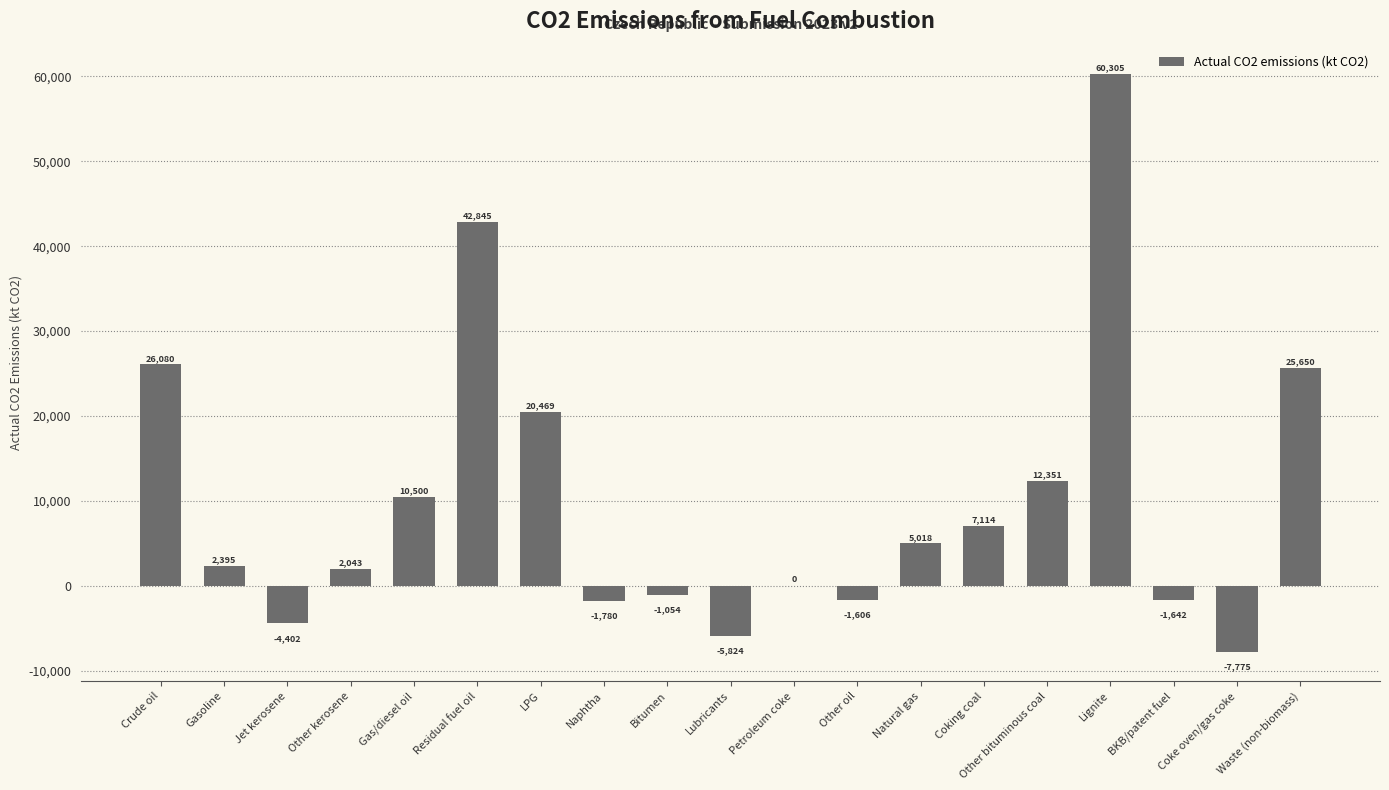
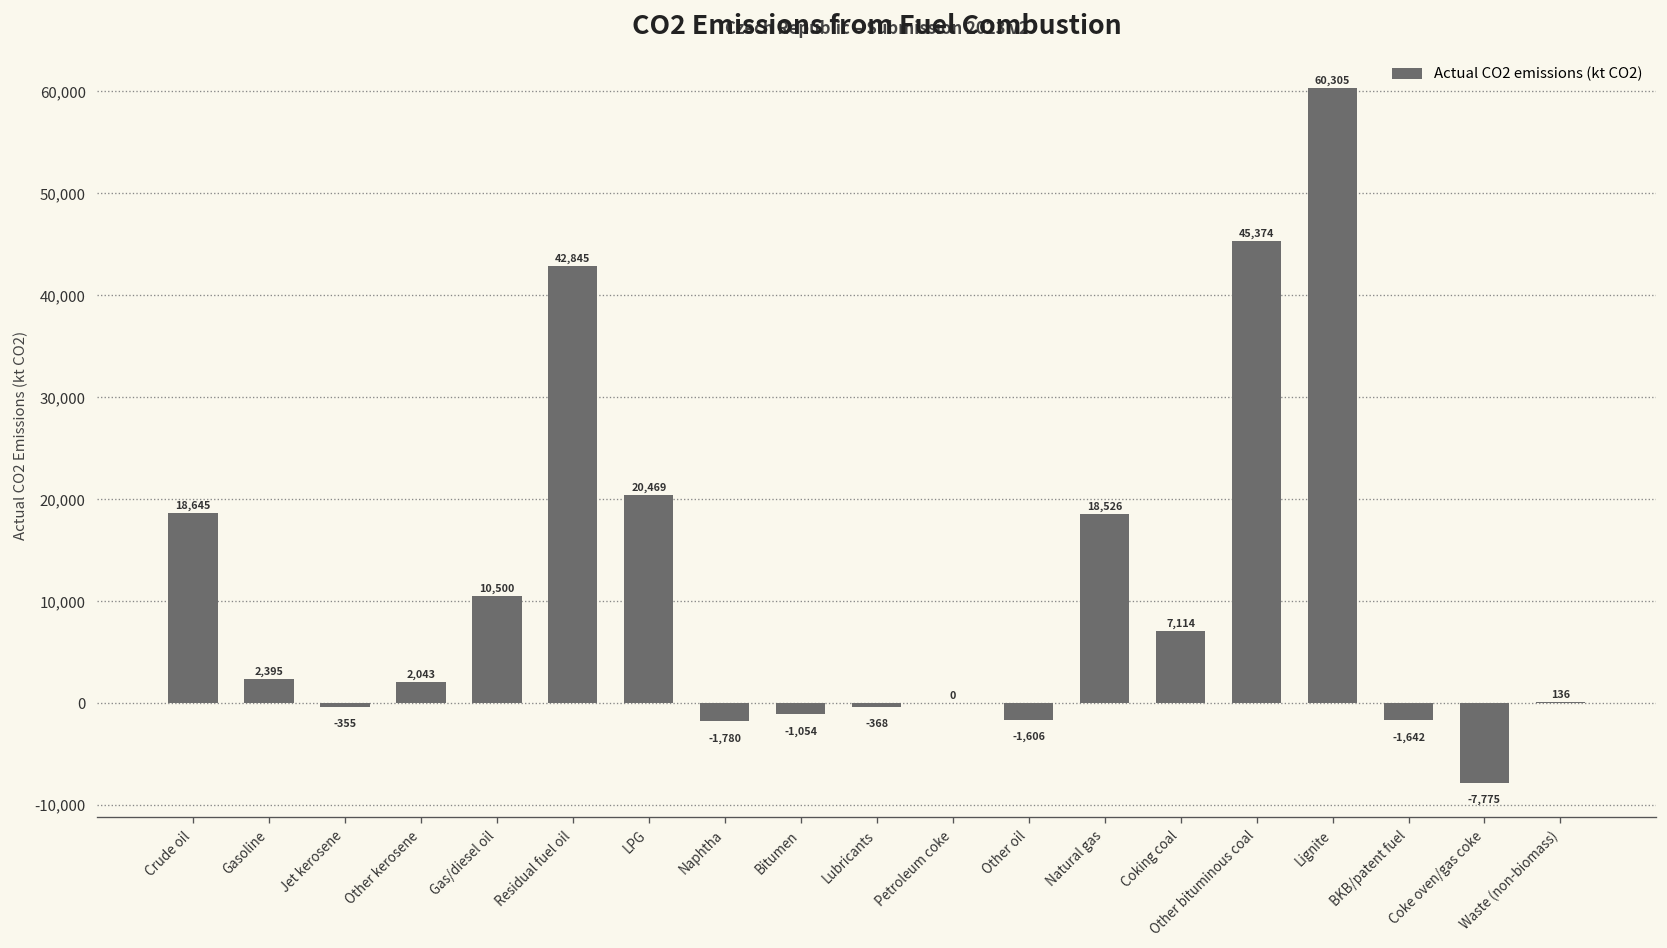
  {
-   "Crude oil": "26,080",
+   "Crude oil": "18,645",
    "Gasoline": "2,395",
-   "Jet kerosene": "-4,402",
+   "Jet kerosene": "-355",
    "Other kerosene": "2,043",
    "Gas/diesel oil": "10,500",
    "Residual fuel oil": "42,845",
    "LPG": "20,469",
    "Naphtha": "-1,780",
    "Bitumen": "-1,054",
-   "Lubricants": "-5,824",
+   "Lubricants": "-368",
    "Petroleum coke": "0",
    "Other oil": "-1,606",
-   "Natural gas": "5,018",
+   "Natural gas": "18,526",
    "Coking coal": "7,114",
-   "Other bituminous coal": "12,351",
+   "Other bituminous coal": "45,374",
    "Lignite": "60,305",
    "BKB/patent fuel": "-1,642",
    "Coke oven/gas coke": "-7,775",
-   "Waste (non-biomass)": "25,650"
+   "Waste (non-biomass)": "136"
  }
